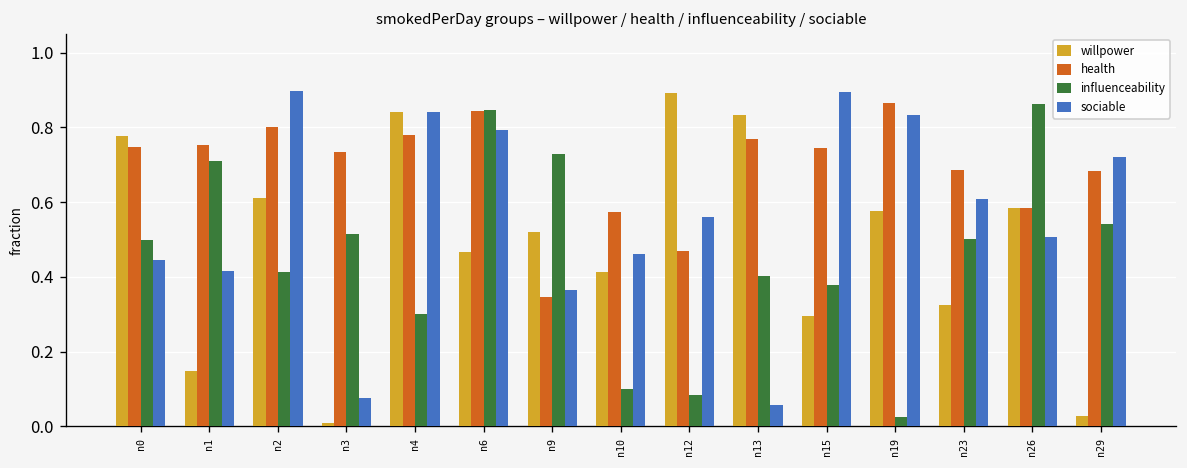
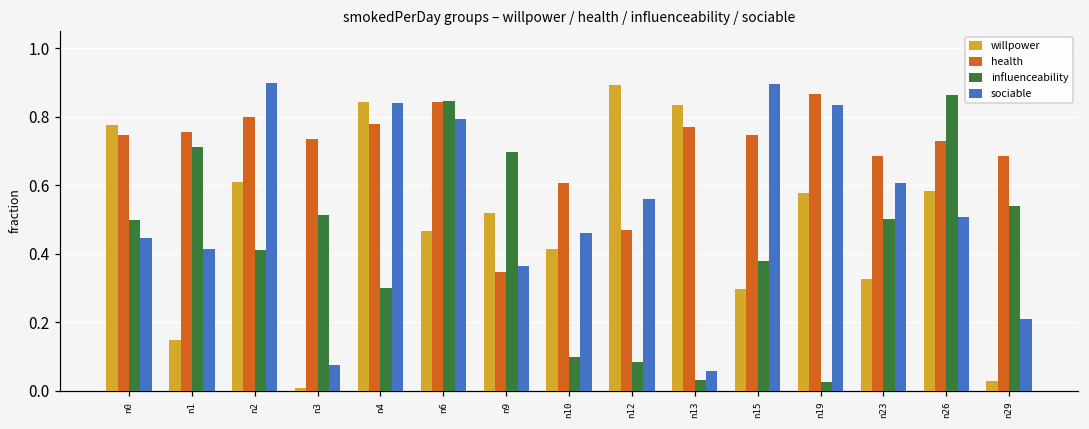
  {
    "willpower": {
      "n0": 0.78,
      "n1": 0.15,
      "n2": 0.61,
      "n3": 0.01,
      "n4": 0.84,
      "n6": 0.47,
      "n9": 0.52,
      "n10": 0.41,
      "n12": 0.89,
      "n13": 0.83,
      "n15": 0.30,
      "n19": 0.58,
      "n23": 0.33,
      "n26": 0.58,
      "n29": 0.03
    },
    "health": {
      "n0": 0.75,
      "n1": 0.75,
      "n2": 0.80,
      "n3": 0.73,
      "n4": 0.78,
      "n6": 0.84,
      "n9": 0.35,
-     "n10": 0.57,
+     "n10": 0.61,
      "n12": 0.47,
      "n13": 0.77,
      "n15": 0.75,
      "n19": 0.87,
      "n23": 0.69,
-     "n26": 0.58,
+     "n26": 0.73,
      "n29": 0.68
    },
    "influenceability": {
      "n0": 0.50,
      "n1": 0.71,
      "n2": 0.41,
      "n3": 0.51,
      "n4": 0.30,
      "n6": 0.85,
-     "n9": 0.73,
+     "n9": 0.70,
      "n10": 0.10,
      "n12": 0.08,
-     "n13": 0.40,
+     "n13": 0.03,
      "n15": 0.38,
      "n19": 0.03,
      "n23": 0.50,
      "n26": 0.86,
      "n29": 0.54
    },
    "sociable": {
      "n0": 0.45,
      "n1": 0.42,
      "n2": 0.90,
      "n3": 0.08,
      "n4": 0.84,
      "n6": 0.79,
      "n9": 0.37,
      "n10": 0.46,
      "n12": 0.56,
      "n13": 0.06,
      "n15": 0.90,
      "n19": 0.83,
      "n23": 0.61,
      "n26": 0.51,
-     "n29": 0.72
+     "n29": 0.21
    }
  }
